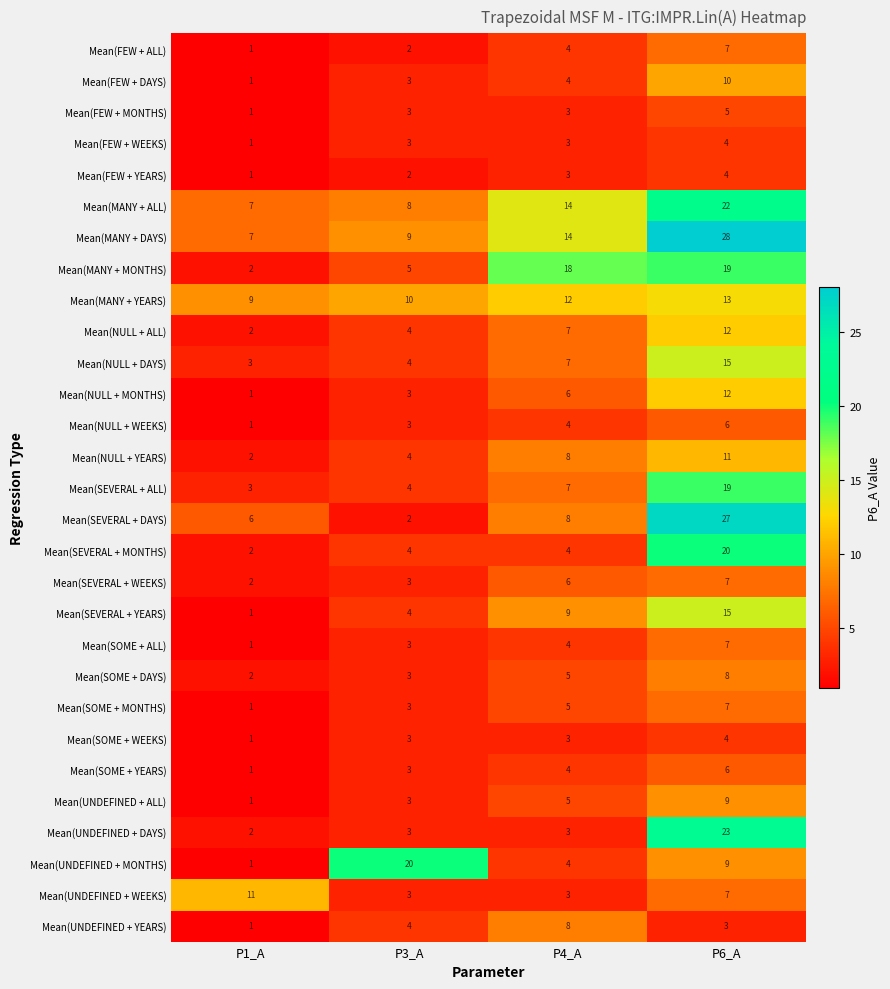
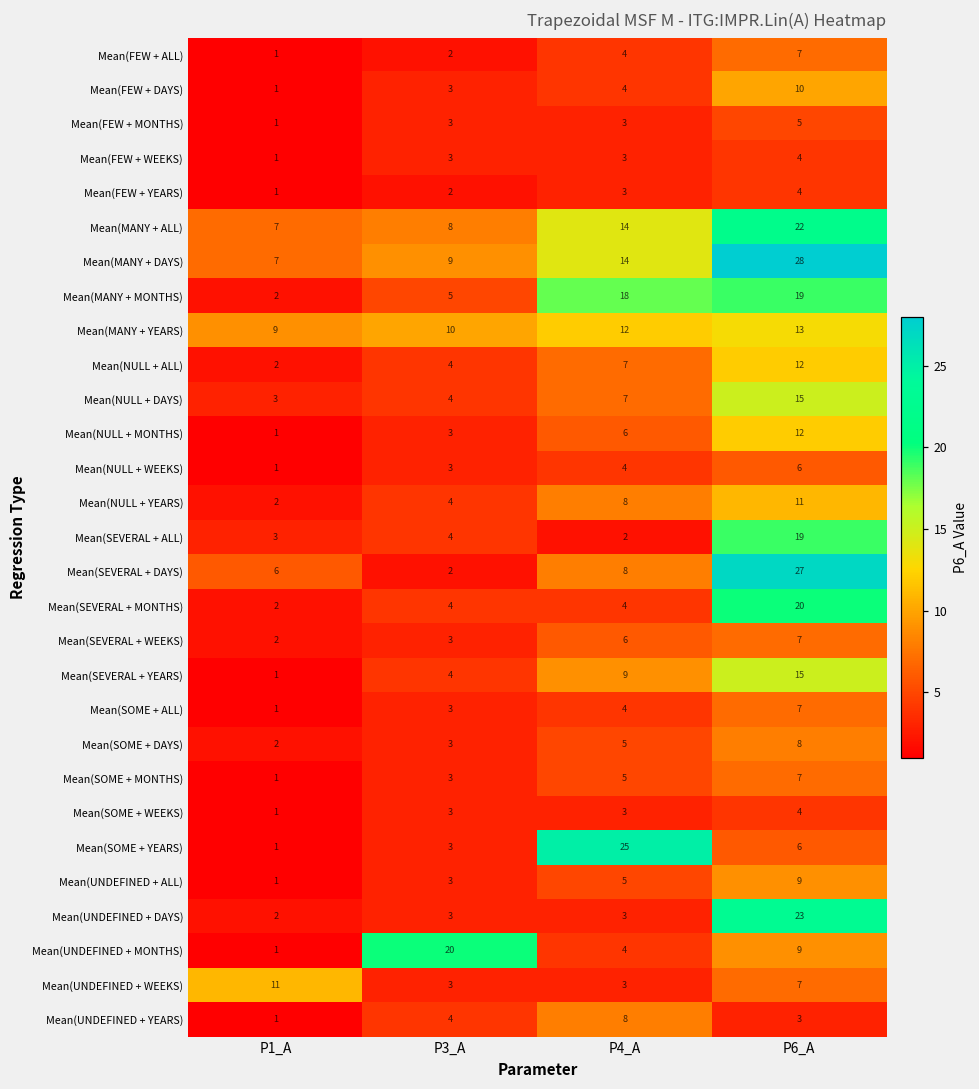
  {
    "Mean(FEW + ALL)": {
      "P1_A": 1,
      "P3_A": 2,
      "P4_A": 4,
      "P6_A": 7
    },
    "Mean(FEW + DAYS)": {
      "P1_A": 1,
      "P3_A": 3,
      "P4_A": 4,
      "P6_A": 10
    },
    "Mean(FEW + MONTHS)": {
      "P1_A": 1,
      "P3_A": 3,
      "P4_A": 3,
      "P6_A": 5
    },
    "Mean(FEW + WEEKS)": {
      "P1_A": 1,
      "P3_A": 3,
      "P4_A": 3,
      "P6_A": 4
    },
    "Mean(FEW + YEARS)": {
      "P1_A": 1,
      "P3_A": 2,
      "P4_A": 3,
      "P6_A": 4
    },
    "Mean(MANY + ALL)": {
      "P1_A": 7,
      "P3_A": 8,
      "P4_A": 14,
      "P6_A": 22
    },
    "Mean(MANY + DAYS)": {
      "P1_A": 7,
      "P3_A": 9,
      "P4_A": 14,
      "P6_A": 28
    },
    "Mean(MANY + MONTHS)": {
      "P1_A": 2,
      "P3_A": 5,
      "P4_A": 18,
      "P6_A": 19
    },
    "Mean(MANY + YEARS)": {
      "P1_A": 9,
      "P3_A": 10,
      "P4_A": 12,
      "P6_A": 13
    },
    "Mean(NULL + ALL)": {
      "P1_A": 2,
      "P3_A": 4,
      "P4_A": 7,
      "P6_A": 12
    },
    "Mean(NULL + DAYS)": {
      "P1_A": 3,
      "P3_A": 4,
      "P4_A": 7,
      "P6_A": 15
    },
    "Mean(NULL + MONTHS)": {
      "P1_A": 1,
      "P3_A": 3,
      "P4_A": 6,
      "P6_A": 12
    },
    "Mean(NULL + WEEKS)": {
      "P1_A": 1,
      "P3_A": 3,
      "P4_A": 4,
      "P6_A": 6
    },
    "Mean(NULL + YEARS)": {
      "P1_A": 2,
      "P3_A": 4,
      "P4_A": 8,
      "P6_A": 11
    },
    "Mean(SEVERAL + ALL)": {
      "P1_A": 3,
      "P3_A": 4,
-     "P4_A": 7,
+     "P4_A": 2,
      "P6_A": 19
    },
    "Mean(SEVERAL + DAYS)": {
      "P1_A": 6,
      "P3_A": 2,
      "P4_A": 8,
      "P6_A": 27
    },
    "Mean(SEVERAL + MONTHS)": {
      "P1_A": 2,
      "P3_A": 4,
      "P4_A": 4,
      "P6_A": 20
    },
    "Mean(SEVERAL + WEEKS)": {
      "P1_A": 2,
      "P3_A": 3,
      "P4_A": 6,
      "P6_A": 7
    },
    "Mean(SEVERAL + YEARS)": {
      "P1_A": 1,
      "P3_A": 4,
      "P4_A": 9,
      "P6_A": 15
    },
    "Mean(SOME + ALL)": {
      "P1_A": 1,
      "P3_A": 3,
      "P4_A": 4,
      "P6_A": 7
    },
    "Mean(SOME + DAYS)": {
      "P1_A": 2,
      "P3_A": 3,
      "P4_A": 5,
      "P6_A": 8
    },
    "Mean(SOME + MONTHS)": {
      "P1_A": 1,
      "P3_A": 3,
      "P4_A": 5,
      "P6_A": 7
    },
    "Mean(SOME + WEEKS)": {
      "P1_A": 1,
      "P3_A": 3,
      "P4_A": 3,
      "P6_A": 4
    },
    "Mean(SOME + YEARS)": {
      "P1_A": 1,
      "P3_A": 3,
-     "P4_A": 4,
+     "P4_A": 25,
      "P6_A": 6
    },
    "Mean(UNDEFINED + ALL)": {
      "P1_A": 1,
      "P3_A": 3,
      "P4_A": 5,
      "P6_A": 9
    },
    "Mean(UNDEFINED + DAYS)": {
      "P1_A": 2,
      "P3_A": 3,
      "P4_A": 3,
      "P6_A": 23
    },
    "Mean(UNDEFINED + MONTHS)": {
      "P1_A": 1,
      "P3_A": 20,
      "P4_A": 4,
      "P6_A": 9
    },
    "Mean(UNDEFINED + WEEKS)": {
      "P1_A": 11,
      "P3_A": 3,
      "P4_A": 3,
      "P6_A": 7
    },
    "Mean(UNDEFINED + YEARS)": {
      "P1_A": 1,
      "P3_A": 4,
      "P4_A": 8,
      "P6_A": 3
    }
  }
